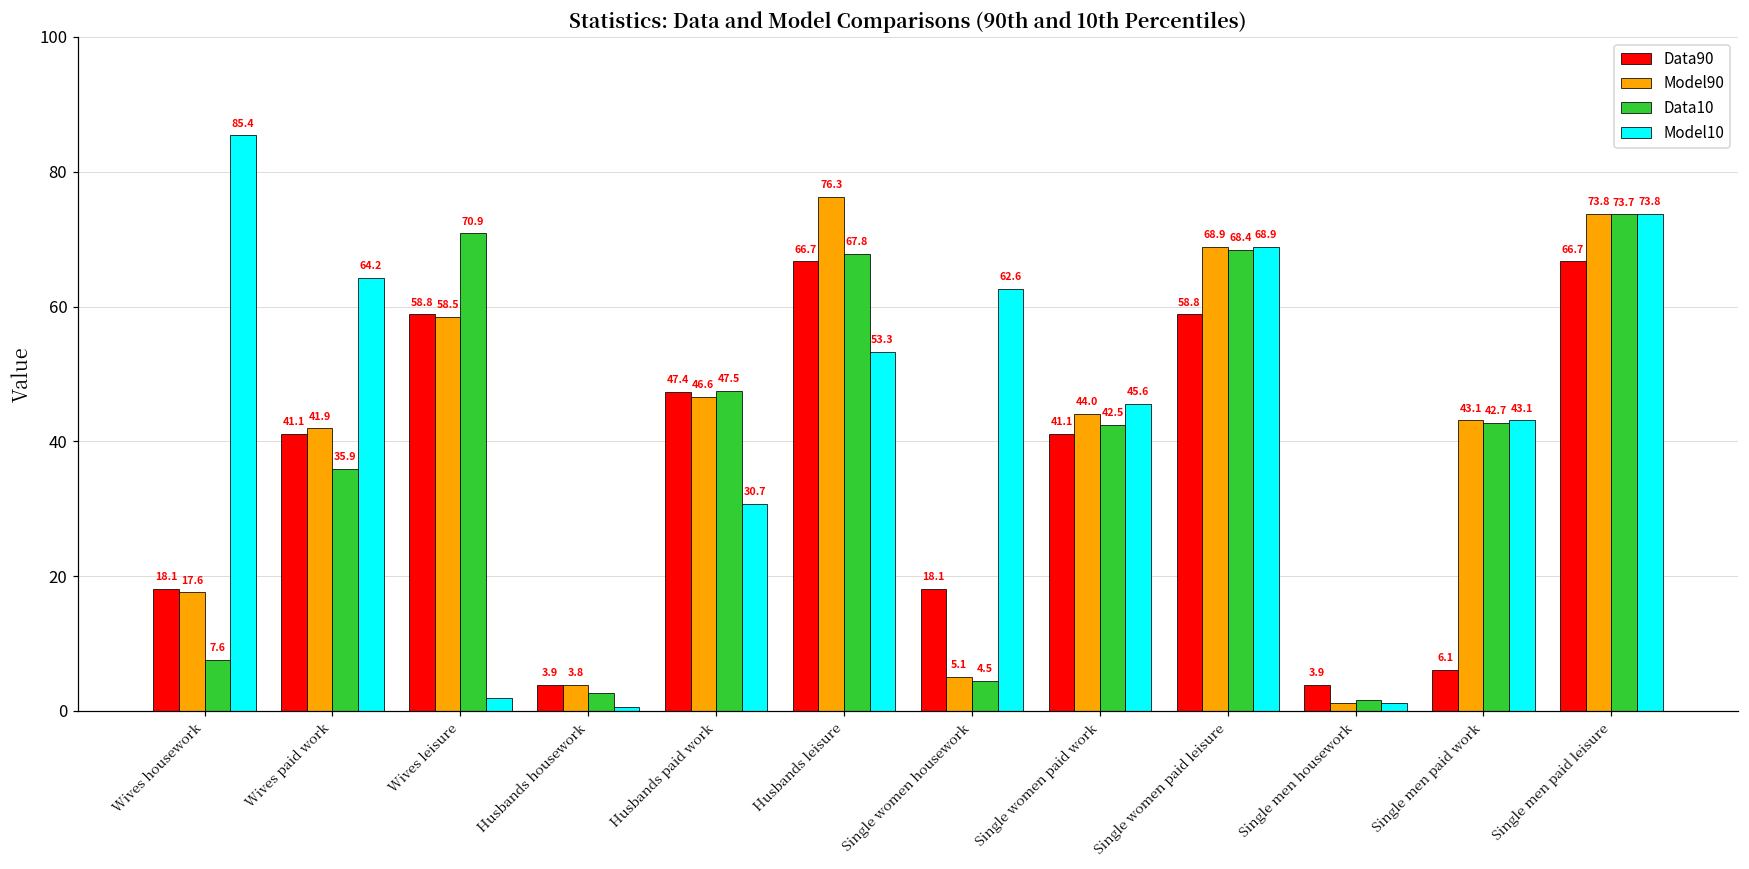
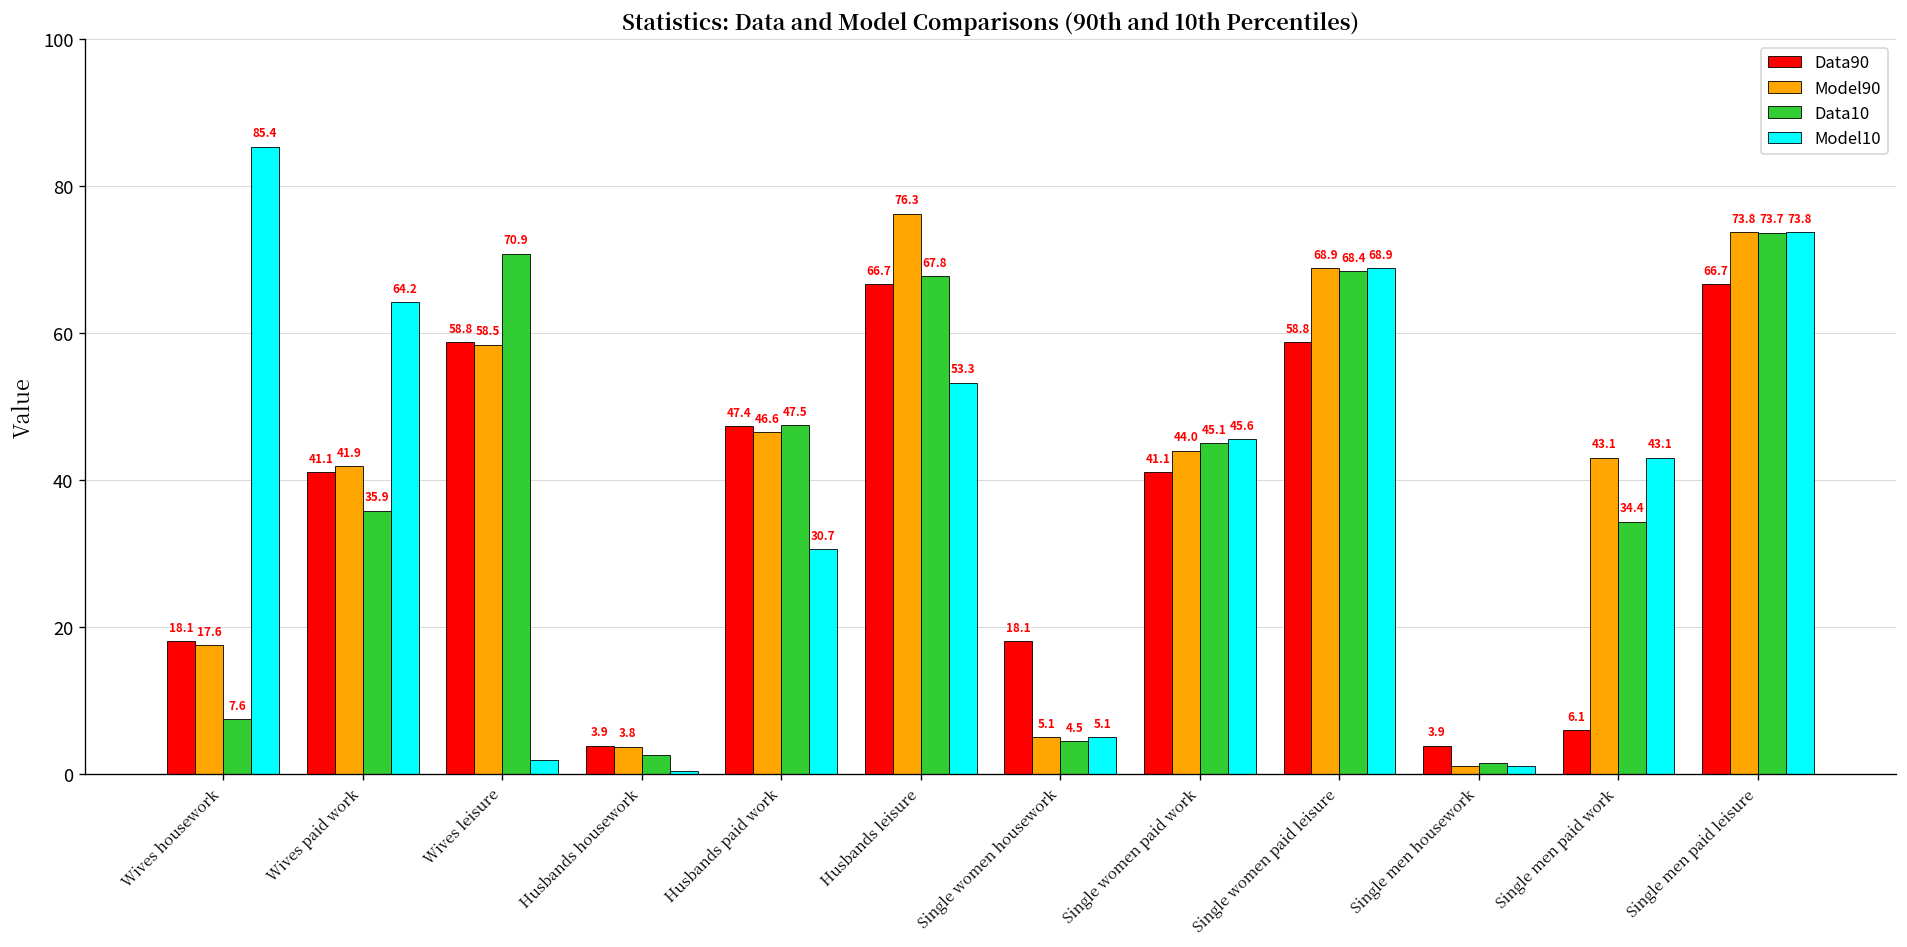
  {
    "Data90": {
      "Wives housework": 18.1,
      "Wives paid work": 41.1,
      "Wives leisure": 58.8,
      "Husbands housework": 3.9,
      "Husbands paid work": 47.4,
      "Husbands leisure": 66.7,
      "Single women housework": 18.1,
      "Single women paid work": 41.1,
      "Single women paid leisure": 58.8,
      "Single men housework": 3.9,
      "Single men paid work": 6.1,
      "Single men paid leisure": 66.7
    },
    "Model90": {
      "Wives housework": 17.6,
      "Wives paid work": 41.9,
      "Wives leisure": 58.5,
      "Husbands housework": 3.8,
      "Husbands paid work": 46.6,
      "Husbands leisure": 76.3,
      "Single women housework": 5.1,
      "Single women paid work": 44.0,
      "Single women paid leisure": 68.9,
      "Single men paid work": 43.1,
      "Single men paid leisure": 73.8
    },
    "Data10": {
      "Wives housework": 7.6,
      "Wives paid work": 35.9,
      "Wives leisure": 70.9,
      "Husbands paid work": 47.5,
      "Husbands leisure": 67.8,
      "Single women housework": 4.5,
-     "Single women paid work": 42.5,
+     "Single women paid work": 45.1,
      "Single women paid leisure": 68.4,
-     "Single men paid work": 42.7,
+     "Single men paid work": 34.4,
      "Single men paid leisure": 73.7
    },
    "Model10": {
      "Wives housework": 85.4,
      "Wives paid work": 64.2,
      "Husbands paid work": 30.7,
      "Husbands leisure": 53.3,
-     "Single women housework": 62.6,
+     "Single women housework": 5.1,
      "Single women paid work": 45.6,
      "Single women paid leisure": 68.9,
      "Single men paid work": 43.1,
      "Single men paid leisure": 73.8
    }
  }
